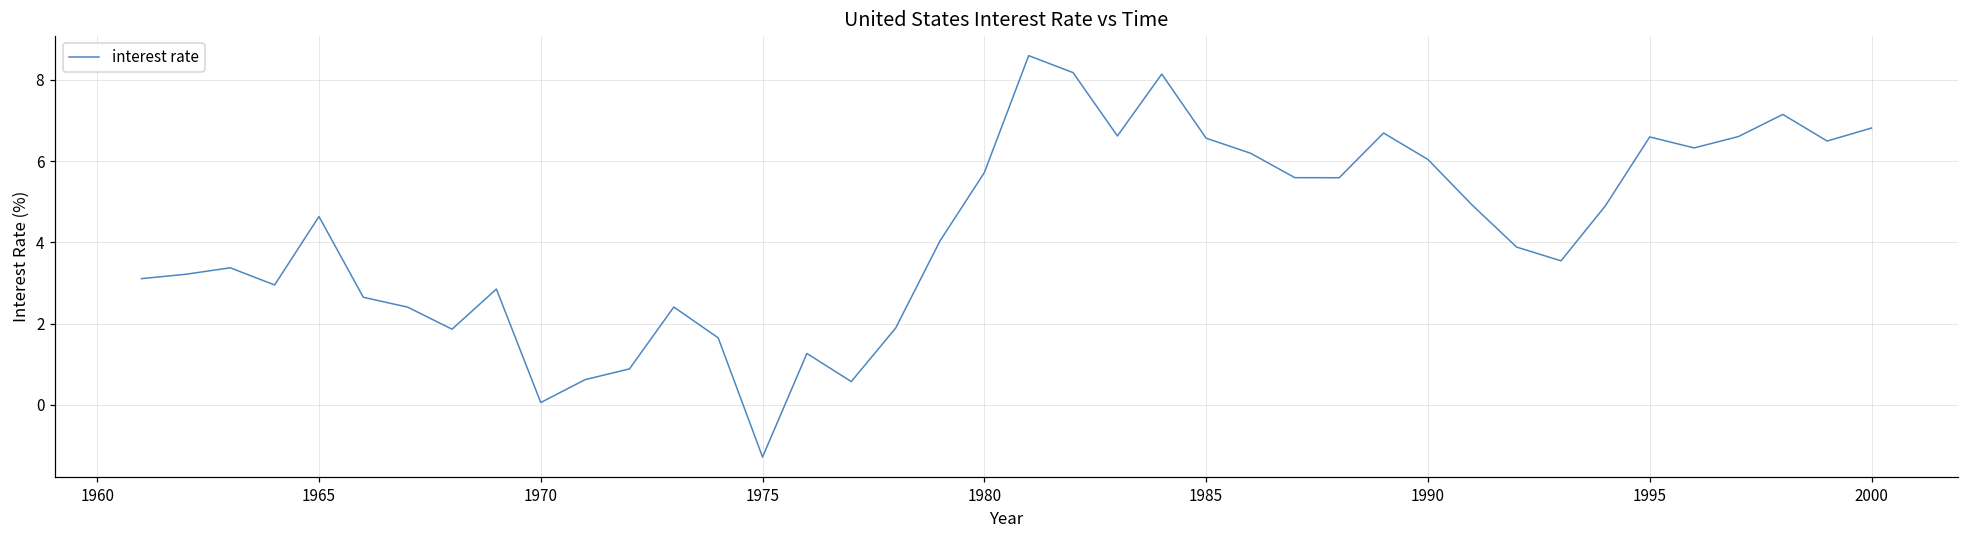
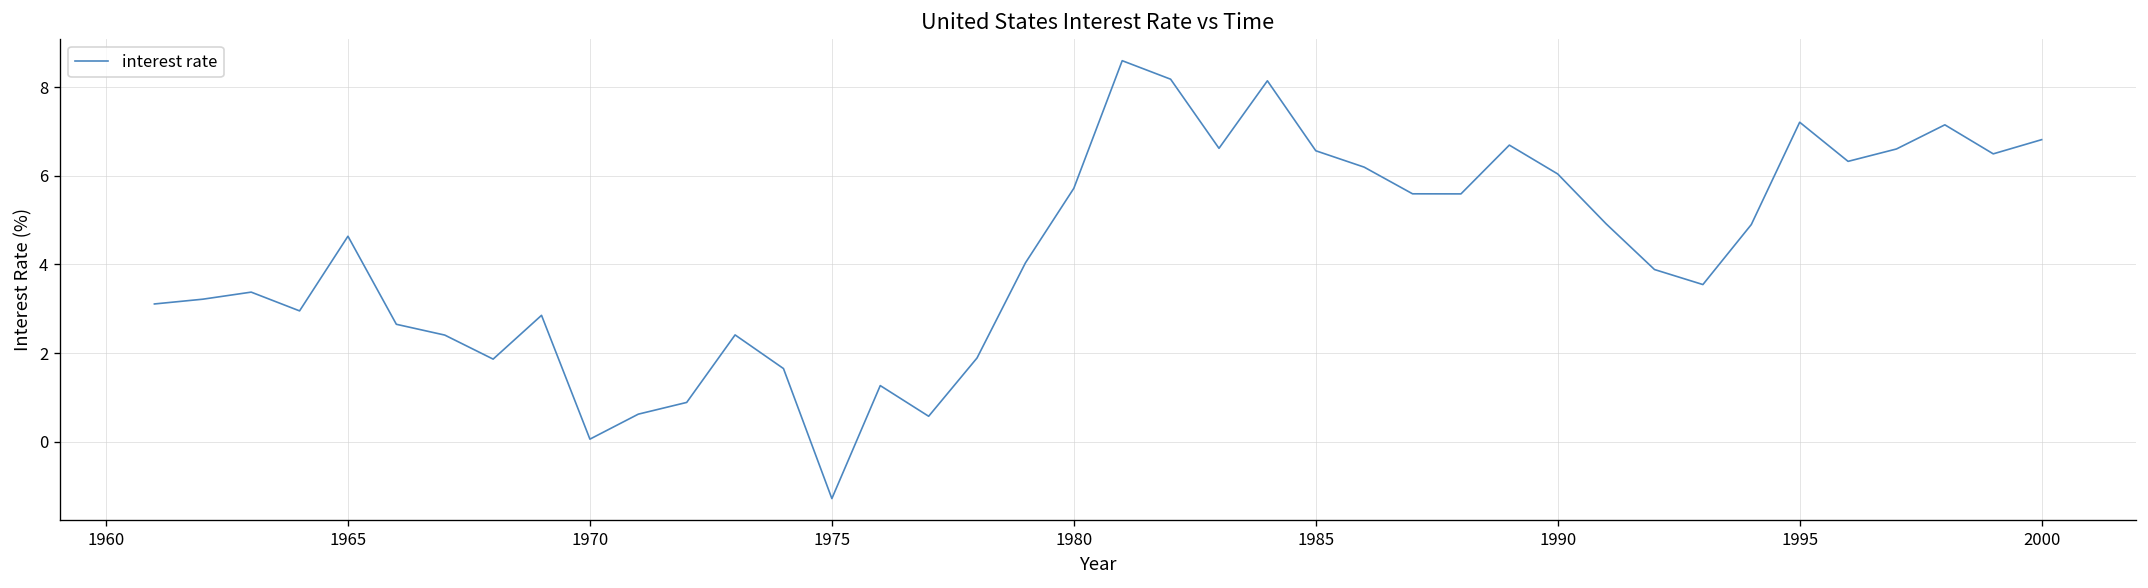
  {
    "1965": 4.6,
    "1970": 0.1,
    "1975": -1.3,
    "1980": 5.7,
    "1985": 6.6,
    "1990": 6.0,
-   "1995": 6.6,
+   "1995": 7.2,
    "2000": 6.8
  }
